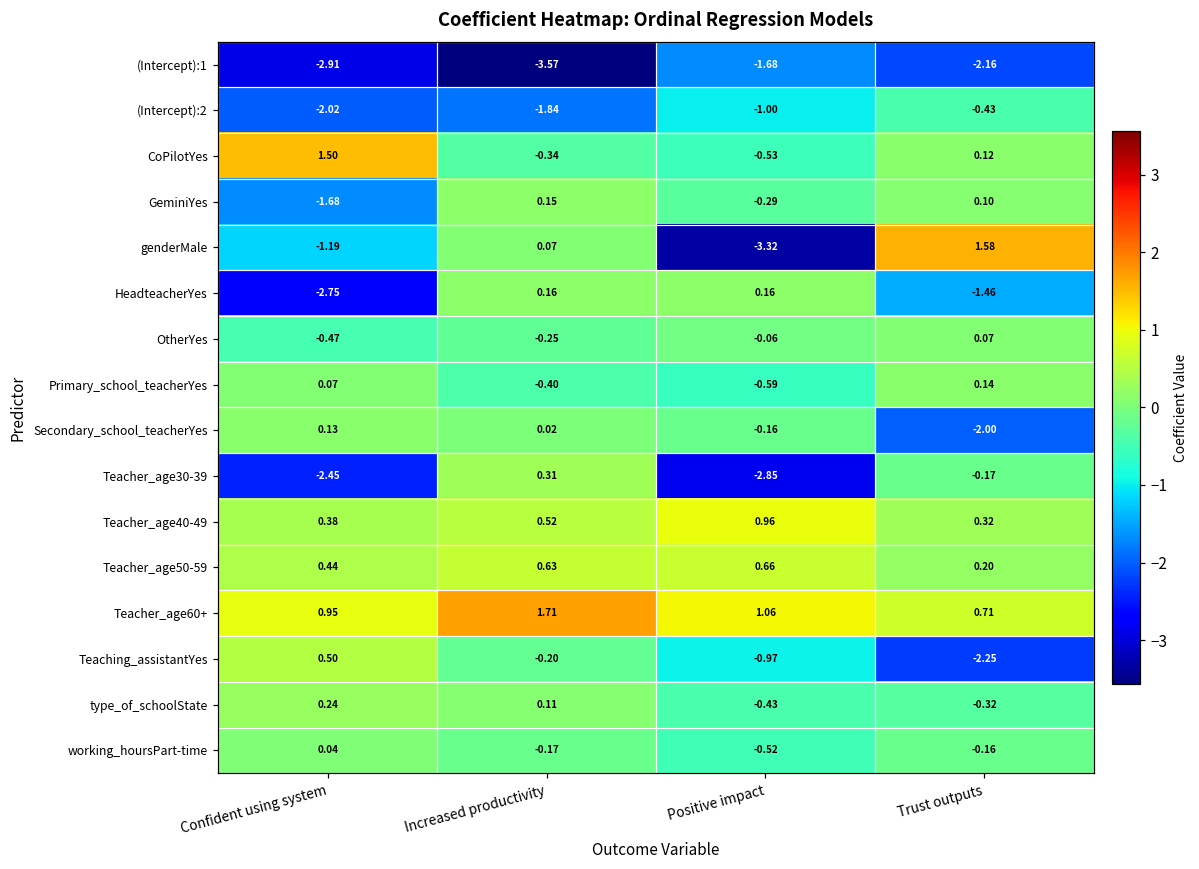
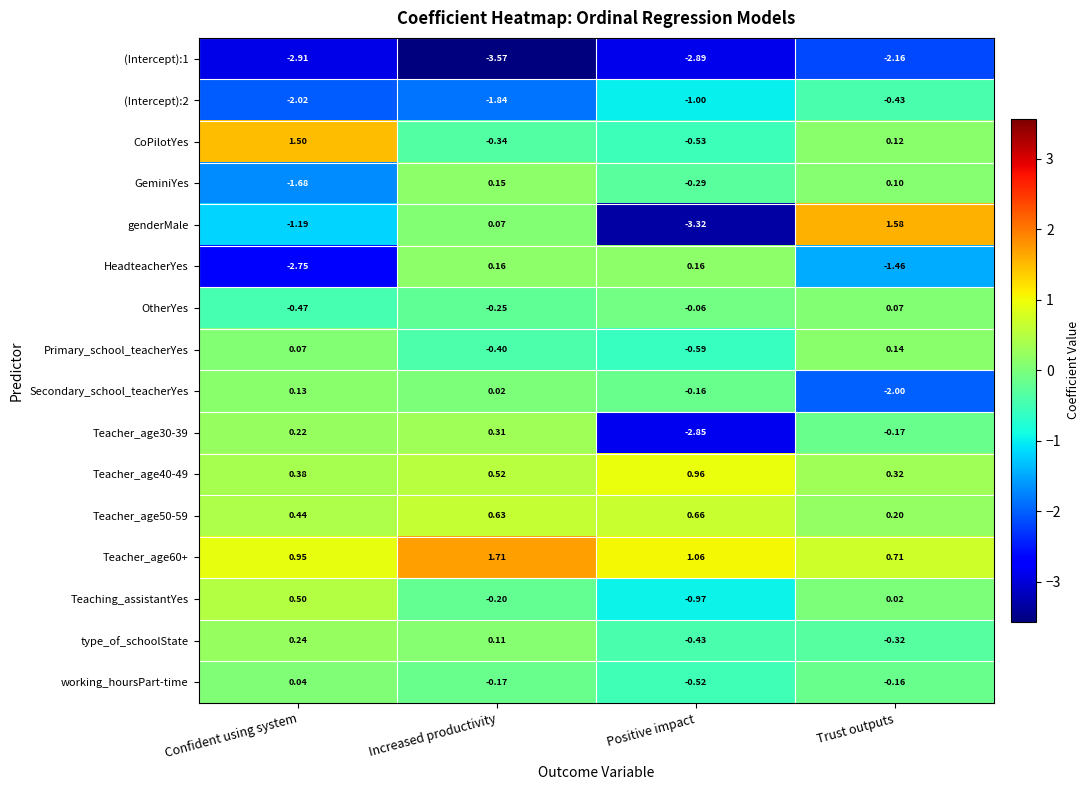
  {
    "(Intercept):1": {
      "Confident using system": -2.91,
      "Increased productivity": -3.57,
-     "Positive impact": -1.68,
+     "Positive impact": -2.89,
      "Trust outputs": -2.16
    },
    "(Intercept):2": {
      "Confident using system": -2.02,
      "Increased productivity": -1.84,
      "Positive impact": -1.00,
      "Trust outputs": -0.43
    },
    "CoPilotYes": {
      "Confident using system": 1.50,
      "Increased productivity": -0.34,
      "Positive impact": -0.53,
      "Trust outputs": 0.12
    },
    "GeminiYes": {
      "Confident using system": -1.68,
      "Increased productivity": 0.15,
      "Positive impact": -0.29,
      "Trust outputs": 0.10
    },
    "genderMale": {
      "Confident using system": -1.19,
      "Increased productivity": 0.07,
      "Positive impact": -3.32,
      "Trust outputs": 1.58
    },
    "HeadteacherYes": {
      "Confident using system": -2.75,
      "Increased productivity": 0.16,
      "Positive impact": 0.16,
      "Trust outputs": -1.46
    },
    "OtherYes": {
      "Confident using system": -0.47,
      "Increased productivity": -0.25,
      "Positive impact": -0.06,
      "Trust outputs": 0.07
    },
    "Primary_school_teacherYes": {
      "Confident using system": 0.07,
      "Increased productivity": -0.40,
      "Positive impact": -0.59,
      "Trust outputs": 0.14
    },
    "Secondary_school_teacherYes": {
      "Confident using system": 0.13,
      "Increased productivity": 0.02,
      "Positive impact": -0.16,
      "Trust outputs": -2.00
    },
    "Teacher_age30-39": {
-     "Confident using system": -2.45,
+     "Confident using system": 0.22,
      "Increased productivity": 0.31,
      "Positive impact": -2.85,
      "Trust outputs": -0.17
    },
    "Teacher_age40-49": {
      "Confident using system": 0.38,
      "Increased productivity": 0.52,
      "Positive impact": 0.96,
      "Trust outputs": 0.32
    },
    "Teacher_age50-59": {
      "Confident using system": 0.44,
      "Increased productivity": 0.63,
      "Positive impact": 0.66,
      "Trust outputs": 0.20
    },
    "Teacher_age60+": {
      "Confident using system": 0.95,
      "Increased productivity": 1.71,
      "Positive impact": 1.06,
      "Trust outputs": 0.71
    },
    "Teaching_assistantYes": {
      "Confident using system": 0.50,
      "Increased productivity": -0.20,
      "Positive impact": -0.97,
-     "Trust outputs": -2.25
+     "Trust outputs": 0.02
    },
    "type_of_schoolState": {
      "Confident using system": 0.24,
      "Increased productivity": 0.11,
      "Positive impact": -0.43,
      "Trust outputs": -0.32
    },
    "working_hoursPart-time": {
      "Confident using system": 0.04,
      "Increased productivity": -0.17,
      "Positive impact": -0.52,
      "Trust outputs": -0.16
    }
  }
